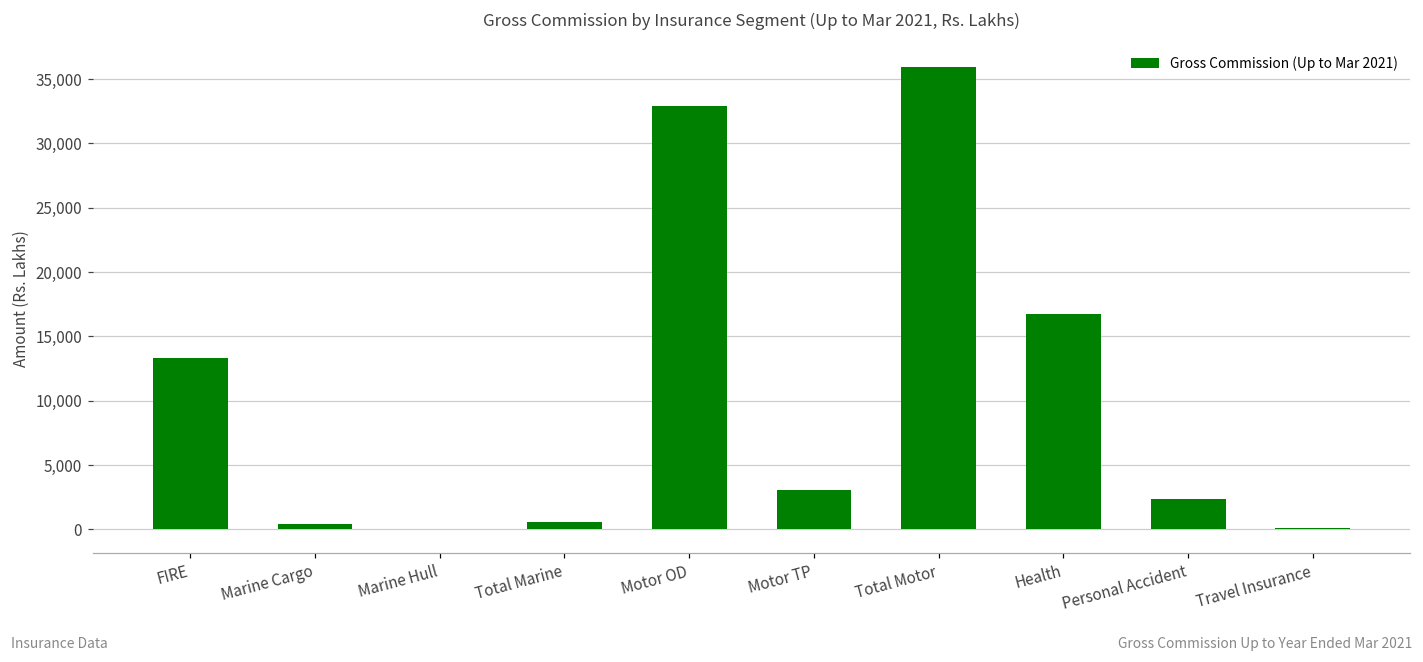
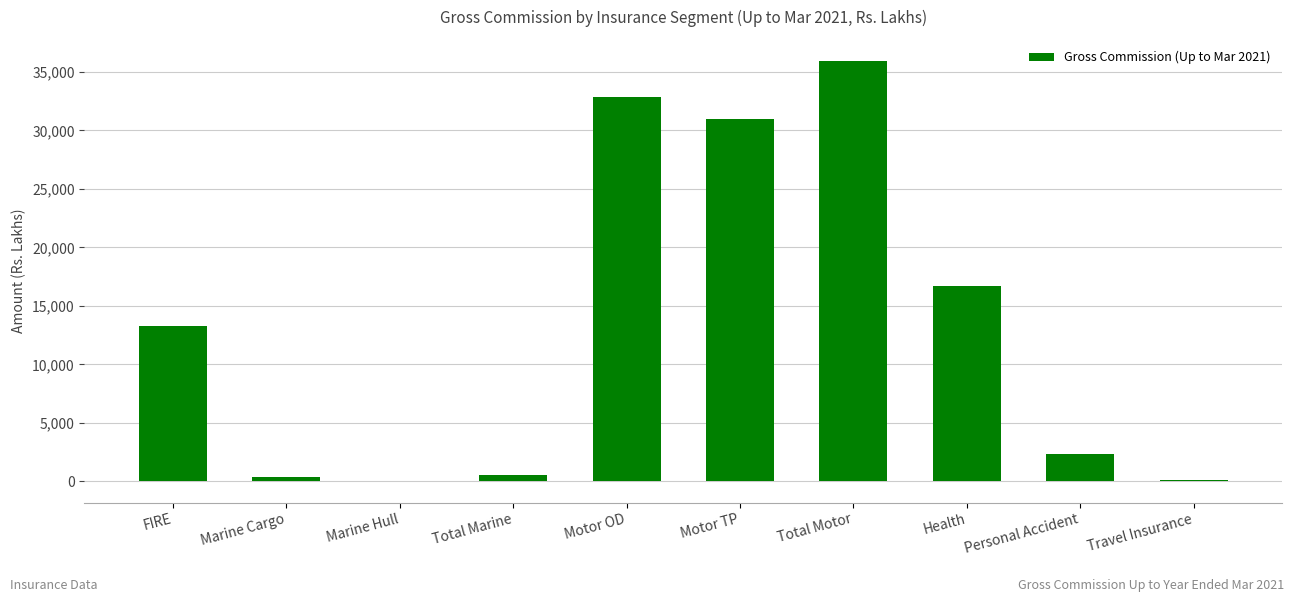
  {
    "FIRE": "13,300",
    "Marine Cargo": "400",
    "Total Marine": "600",
    "Motor OD": "32,900",
-   "Motor TP": "3,100",
+   "Motor TP": "31,000",
    "Total Motor": "35,900",
    "Health": "16,700",
    "Personal Accident": "2,300"
  }
